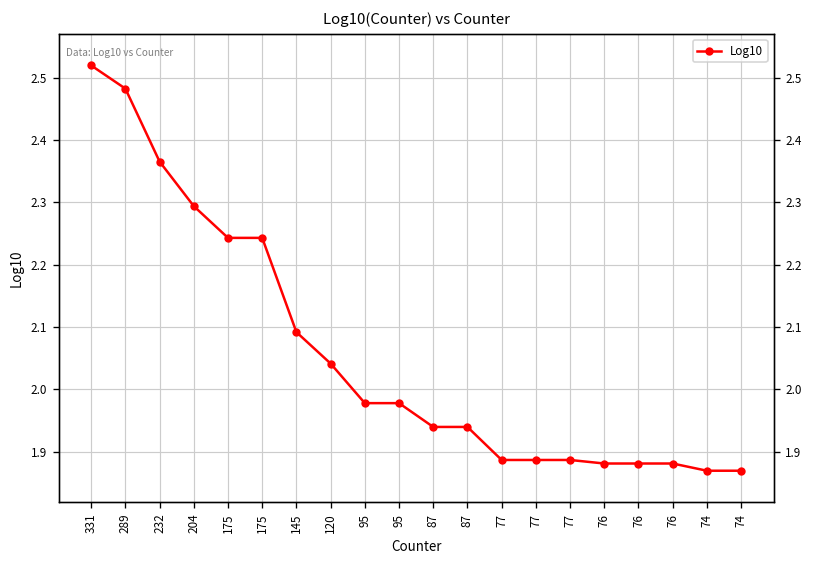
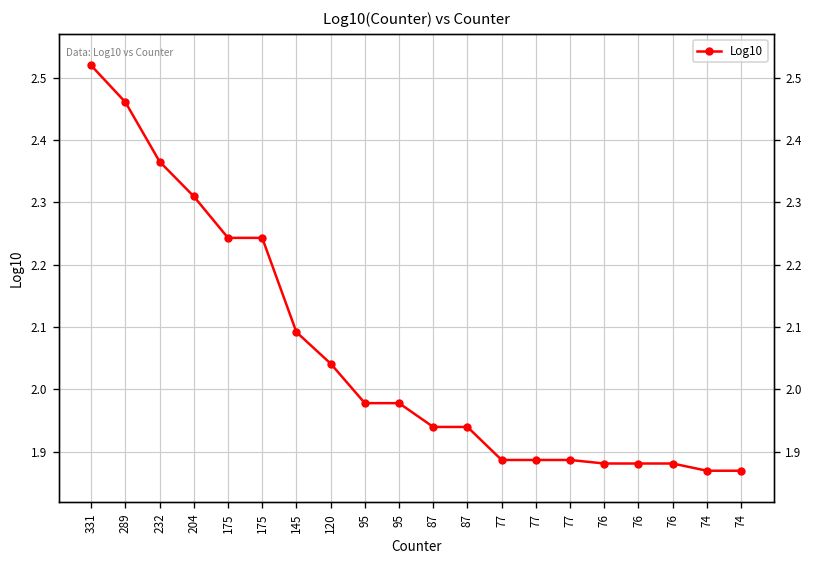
  {
    "331": 2.52,
-   "289": 2.48,
+   "289": 2.46,
    "232": 2.37,
-   "204": 2.29,
+   "204": 2.31,
    "145": 2.09,
    "120": 2.04
  }
